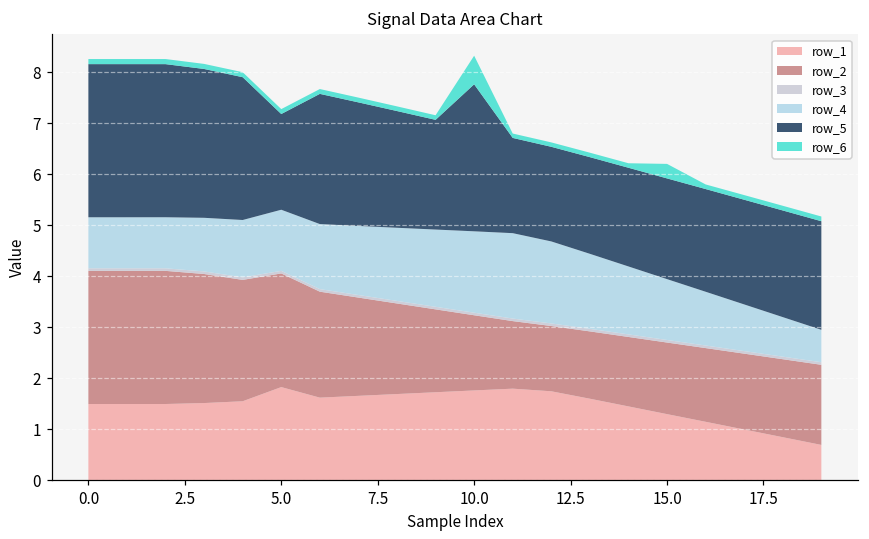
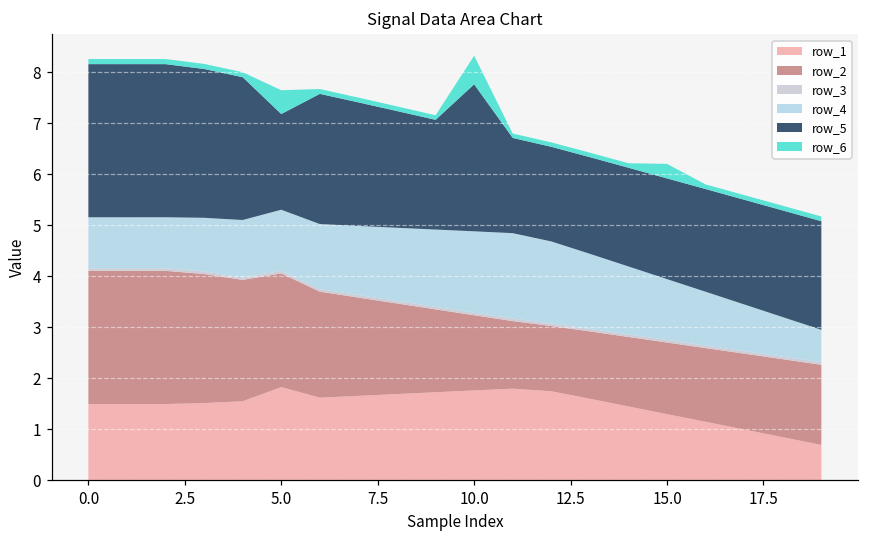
  {
    "row_1": {
      "0.0": 1.5,
      "5.0": 1.8,
      "10.0": 1.8,
      "15.0": 1.3
    },
    "row_5": {
      "0.0": 3.0,
      "5.0": 1.9,
      "10.0": 2.9,
      "15.0": 2.0
    },
    "row_6": {
      "0.0": 0.1,
-     "5.0": 0.1,
+     "5.0": 0.5,
      "10.0": 0.6,
      "15.0": 0.3
    }
  }
